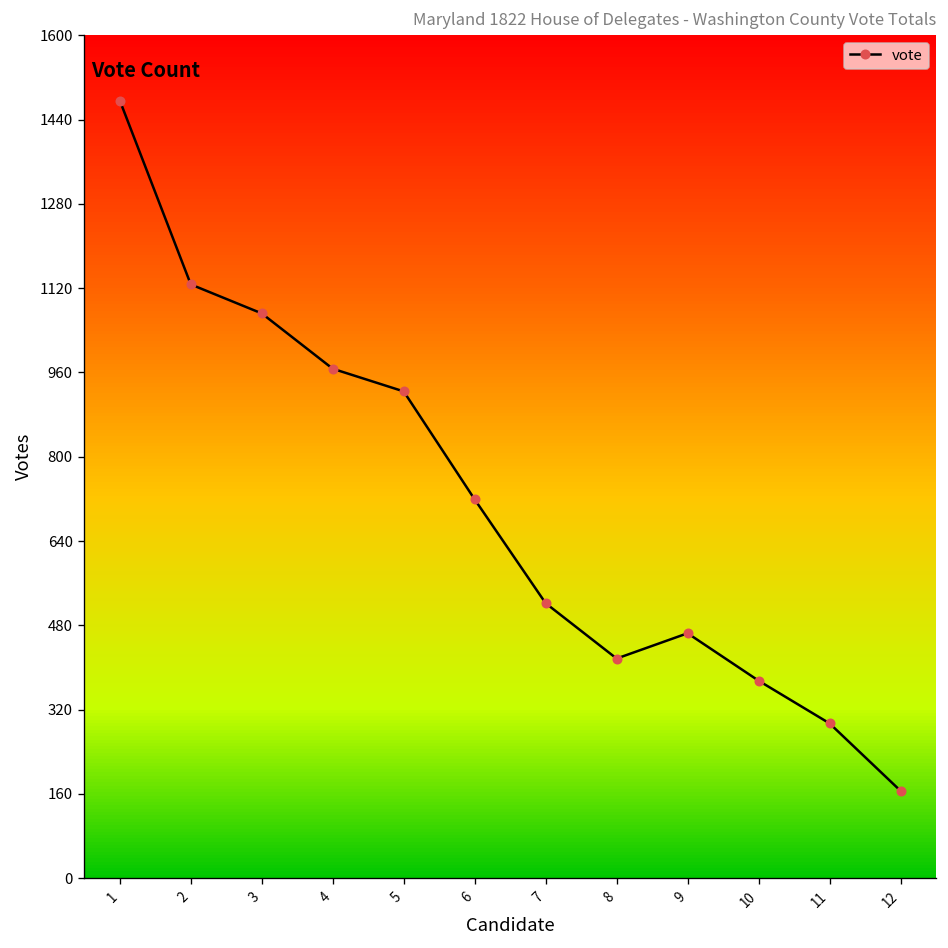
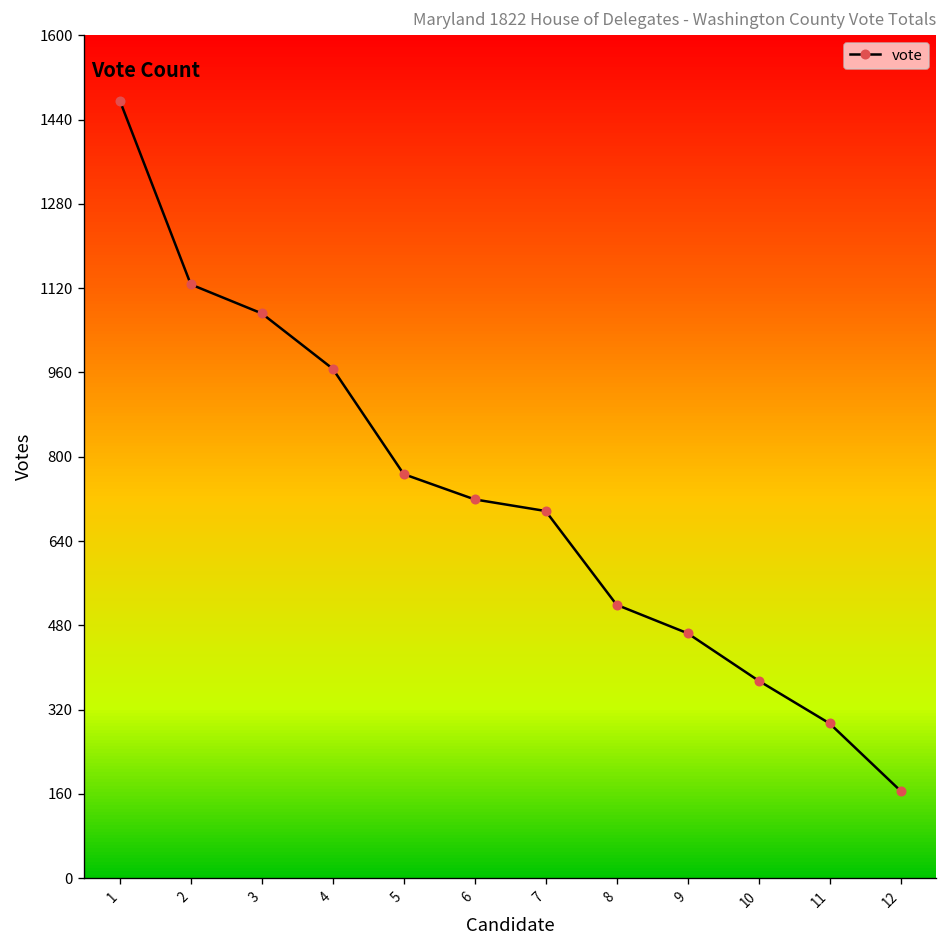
  {
    "1": 1480,
    "2": 1130,
    "3": 1070,
    "4": 970,
-   "5": 920,
+   "5": 770,
    "6": 720,
-   "7": 520,
-   "8": 420,
+   "7": 700,
+   "8": 520,
    "9": 470,
    "10": 380,
    "11": 290,
    "12": 170
  }
